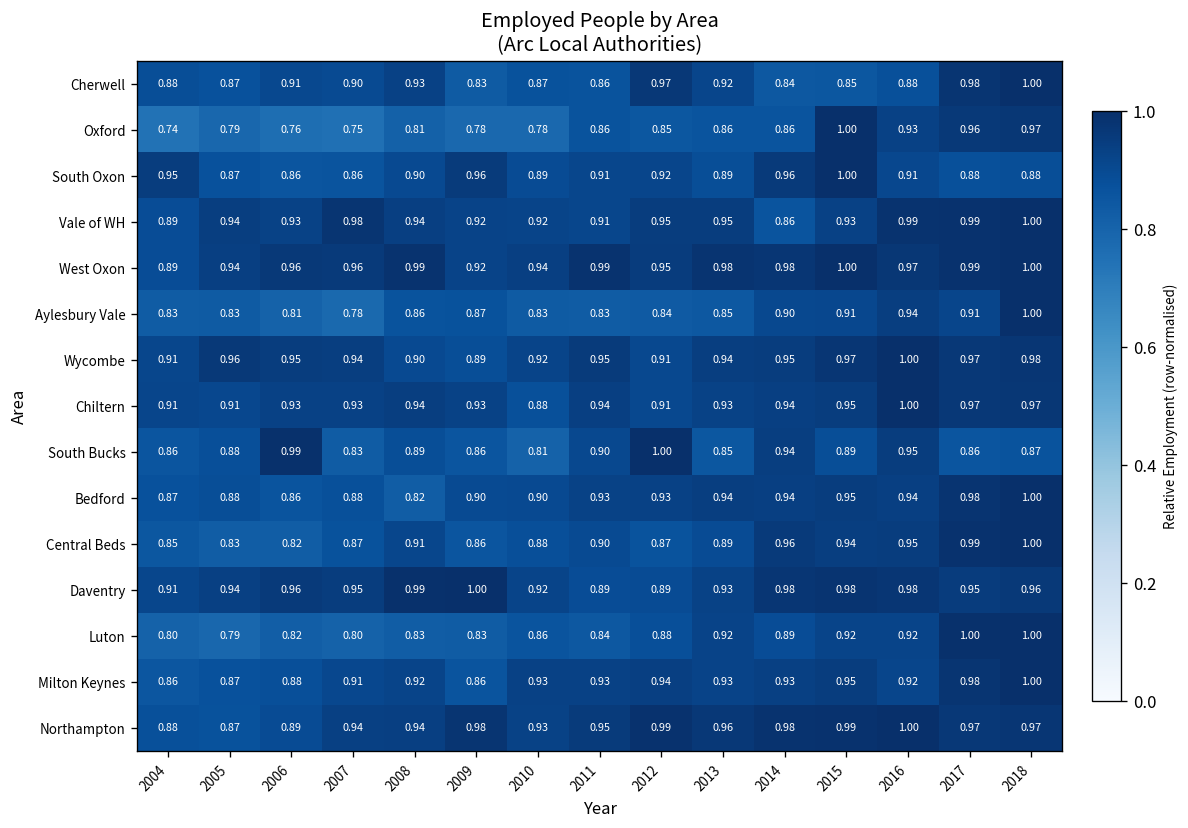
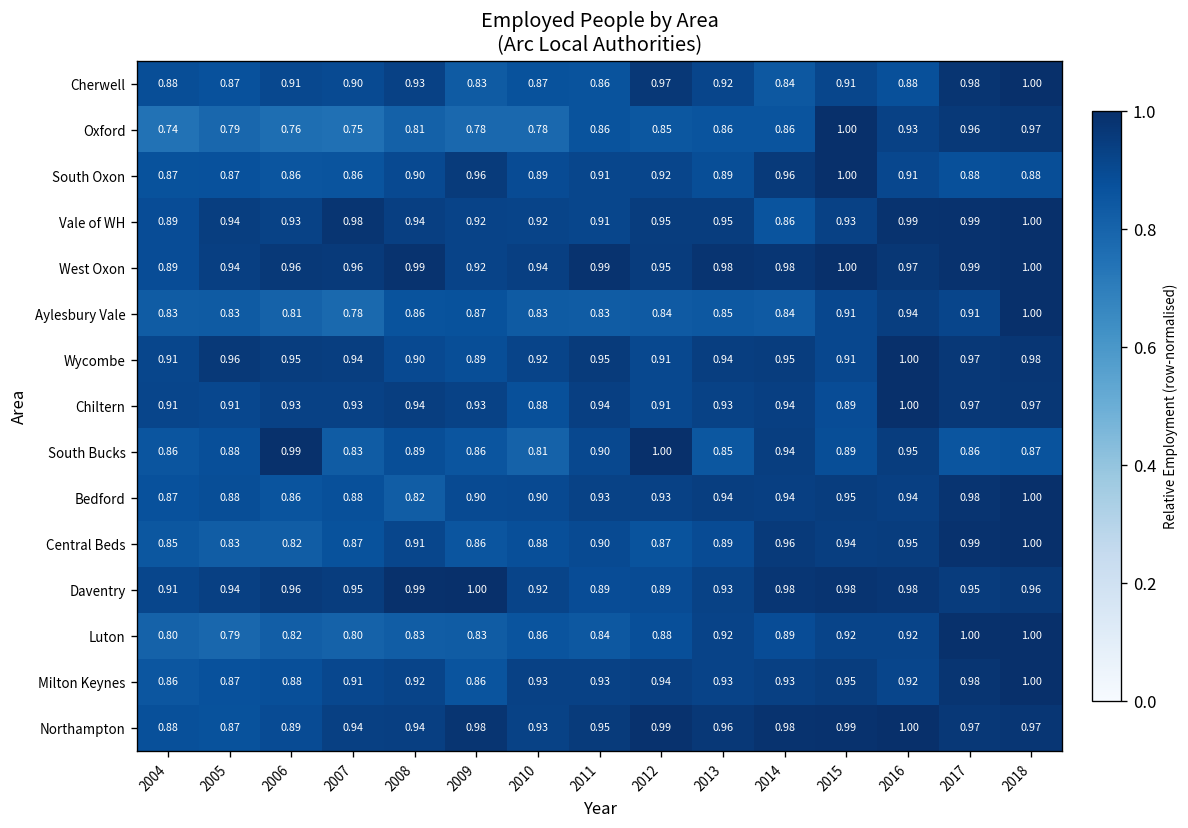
  {
    "Cherwell": {
      "2004": 0.88,
      "2005": 0.87,
      "2006": 0.91,
      "2007": 0.90,
      "2008": 0.93,
      "2009": 0.83,
      "2010": 0.87,
      "2011": 0.86,
      "2012": 0.97,
      "2013": 0.92,
      "2014": 0.84,
-     "2015": 0.85,
+     "2015": 0.91,
      "2016": 0.88,
      "2017": 0.98,
      "2018": 1.00
    },
    "South Oxon": {
-     "2004": 0.95,
+     "2004": 0.87,
      "2005": 0.87,
      "2006": 0.86,
      "2007": 0.86,
      "2008": 0.90,
      "2009": 0.96,
      "2010": 0.89,
      "2011": 0.91,
      "2012": 0.92,
      "2013": 0.89,
      "2014": 0.96,
      "2015": 1.00,
      "2016": 0.91,
      "2017": 0.88,
      "2018": 0.88
    },
    "Aylesbury Vale": {
      "2004": 0.83,
      "2005": 0.83,
      "2006": 0.81,
      "2007": 0.78,
      "2008": 0.86,
      "2009": 0.87,
      "2010": 0.83,
      "2011": 0.83,
      "2012": 0.84,
      "2013": 0.85,
-     "2014": 0.90,
+     "2014": 0.84,
      "2015": 0.91,
      "2016": 0.94,
      "2017": 0.91,
      "2018": 1.00
    },
    "Wycombe": {
      "2004": 0.91,
      "2005": 0.96,
      "2006": 0.95,
      "2007": 0.94,
      "2008": 0.90,
      "2009": 0.89,
      "2010": 0.92,
      "2011": 0.95,
      "2012": 0.91,
      "2013": 0.94,
      "2014": 0.95,
-     "2015": 0.97,
+     "2015": 0.91,
      "2016": 1.00,
      "2017": 0.97,
      "2018": 0.98
    },
    "Chiltern": {
      "2004": 0.91,
      "2005": 0.91,
      "2006": 0.93,
      "2007": 0.93,
      "2008": 0.94,
      "2009": 0.93,
      "2010": 0.88,
      "2011": 0.94,
      "2012": 0.91,
      "2013": 0.93,
      "2014": 0.94,
-     "2015": 0.95,
+     "2015": 0.89,
      "2016": 1.00,
      "2017": 0.97,
      "2018": 0.97
    }
  }
